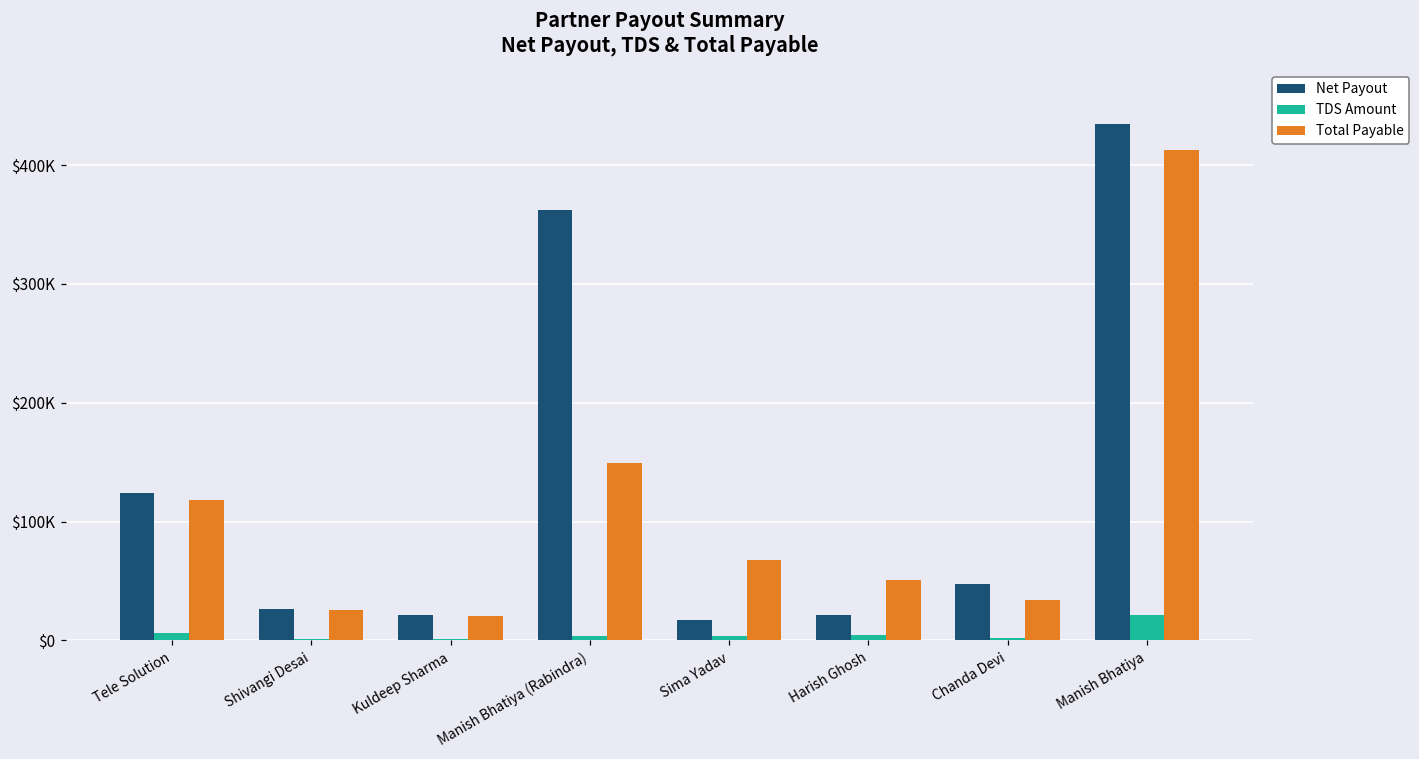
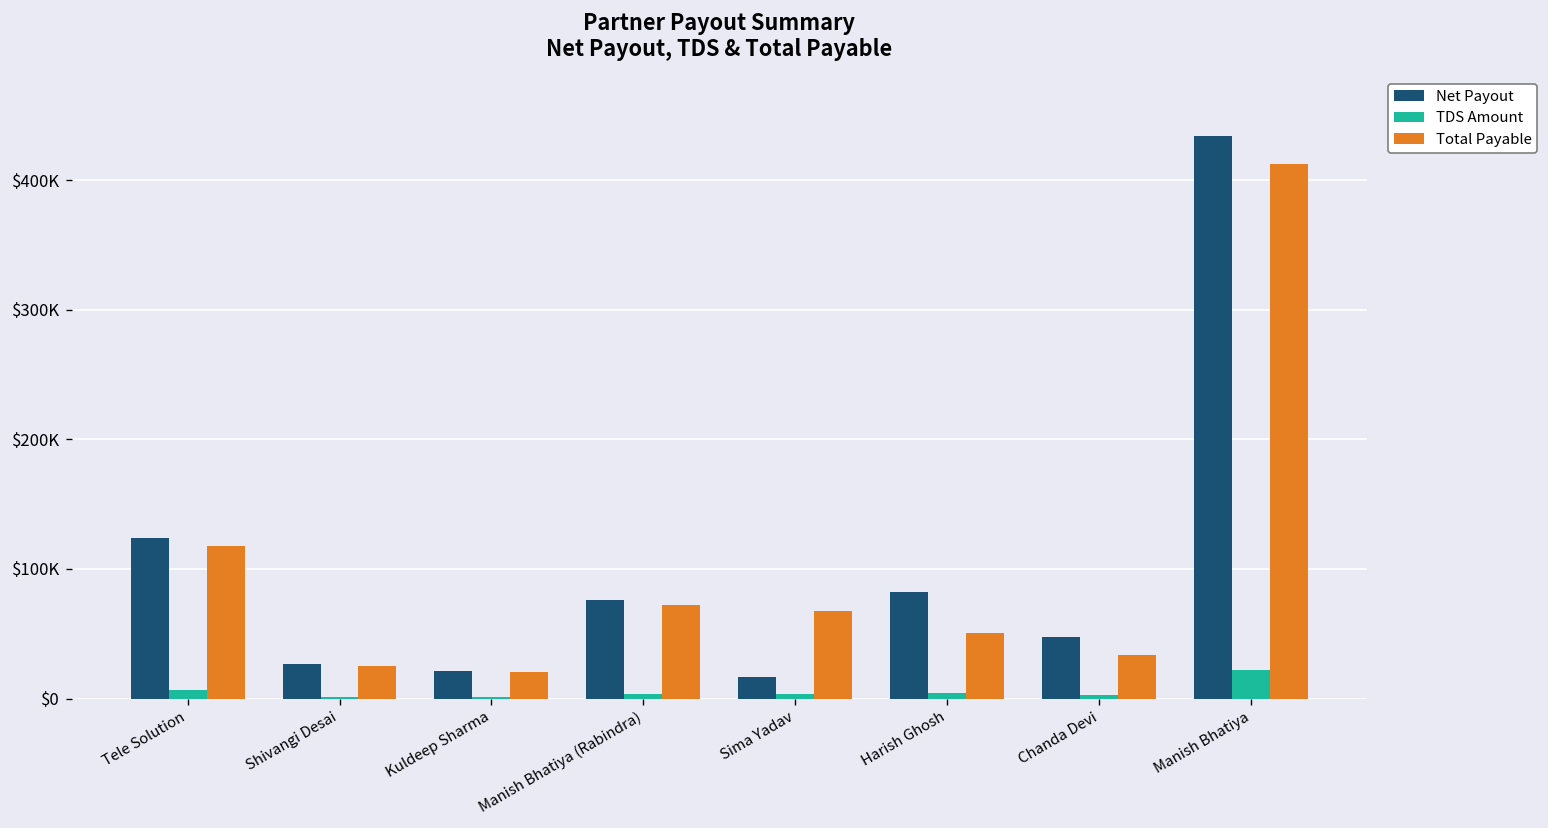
  {
    "Net Payout": {
      "Tele Solution": "$124000",
      "Shivangi Desai": "$27000",
      "Kuldeep Sharma": "$22000",
-     "Manish Bhatiya (Rabindra)": "$363000",
+     "Manish Bhatiya (Rabindra)": "$76000",
      "Sima Yadav": "$17000",
-     "Harish Ghosh": "$21000",
+     "Harish Ghosh": "$83000",
      "Chanda Devi": "$47000",
      "Manish Bhatiya": "$434000"
    },
    "TDS Amount": {
      "Tele Solution": "$6000",
      "Manish Bhatiya (Rabindra)": "$4000",
      "Sima Yadav": "$4000",
      "Harish Ghosh": "$4000",
      "Chanda Devi": "$2000",
      "Manish Bhatiya": "$22000"
    },
    "Total Payable": {
      "Tele Solution": "$118000",
      "Shivangi Desai": "$25000",
      "Kuldeep Sharma": "$20000",
-     "Manish Bhatiya (Rabindra)": "$149000",
+     "Manish Bhatiya (Rabindra)": "$72000",
      "Sima Yadav": "$67000",
      "Harish Ghosh": "$50000",
      "Chanda Devi": "$34000",
      "Manish Bhatiya": "$413000"
    }
  }
